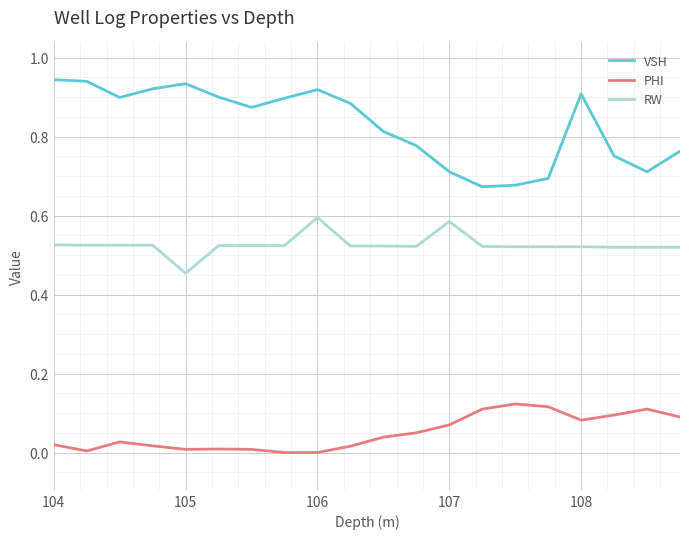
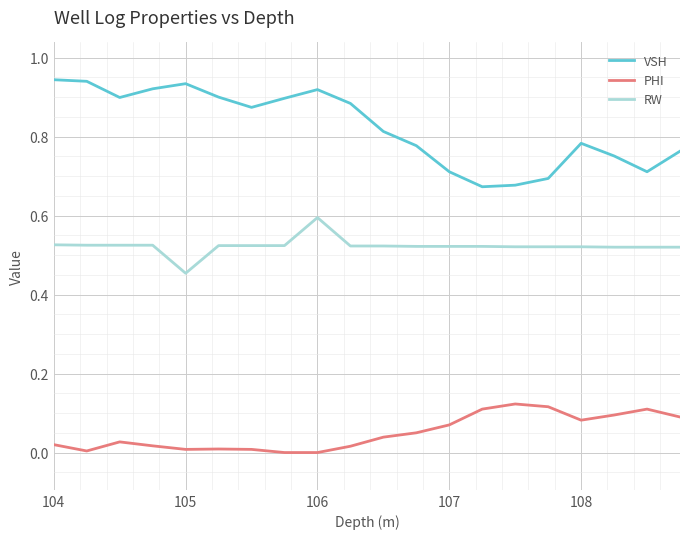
  {
    "VSH": {
      "104": 0.94,
      "105": 0.93,
      "106": 0.92,
      "107": 0.71,
-     "108": 0.91
+     "108": 0.78
    },
    "PHI": {
      "104": 0.02,
      "105": 0.01,
      "106": 0.00,
      "107": 0.07,
      "108": 0.08
    },
    "RW": {
      "104": 0.53,
      "105": 0.45,
      "106": 0.60,
-     "107": 0.59,
+     "107": 0.52,
      "108": 0.52
    }
  }
